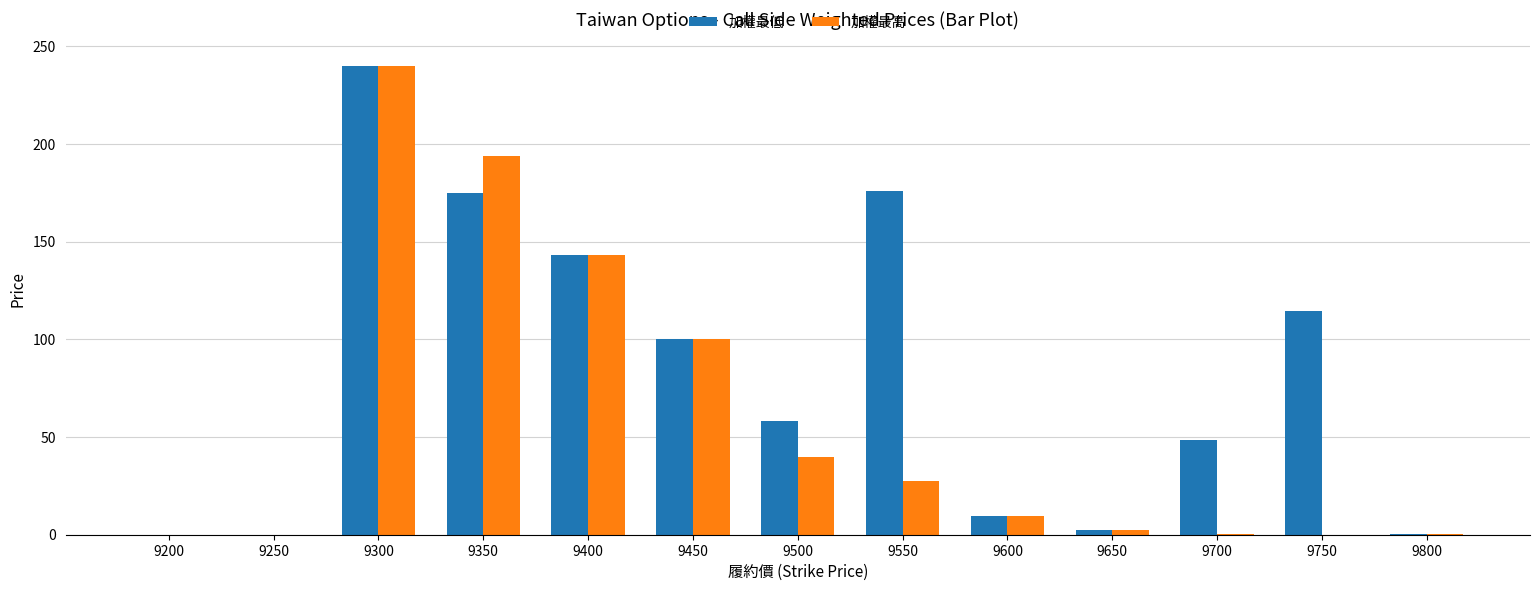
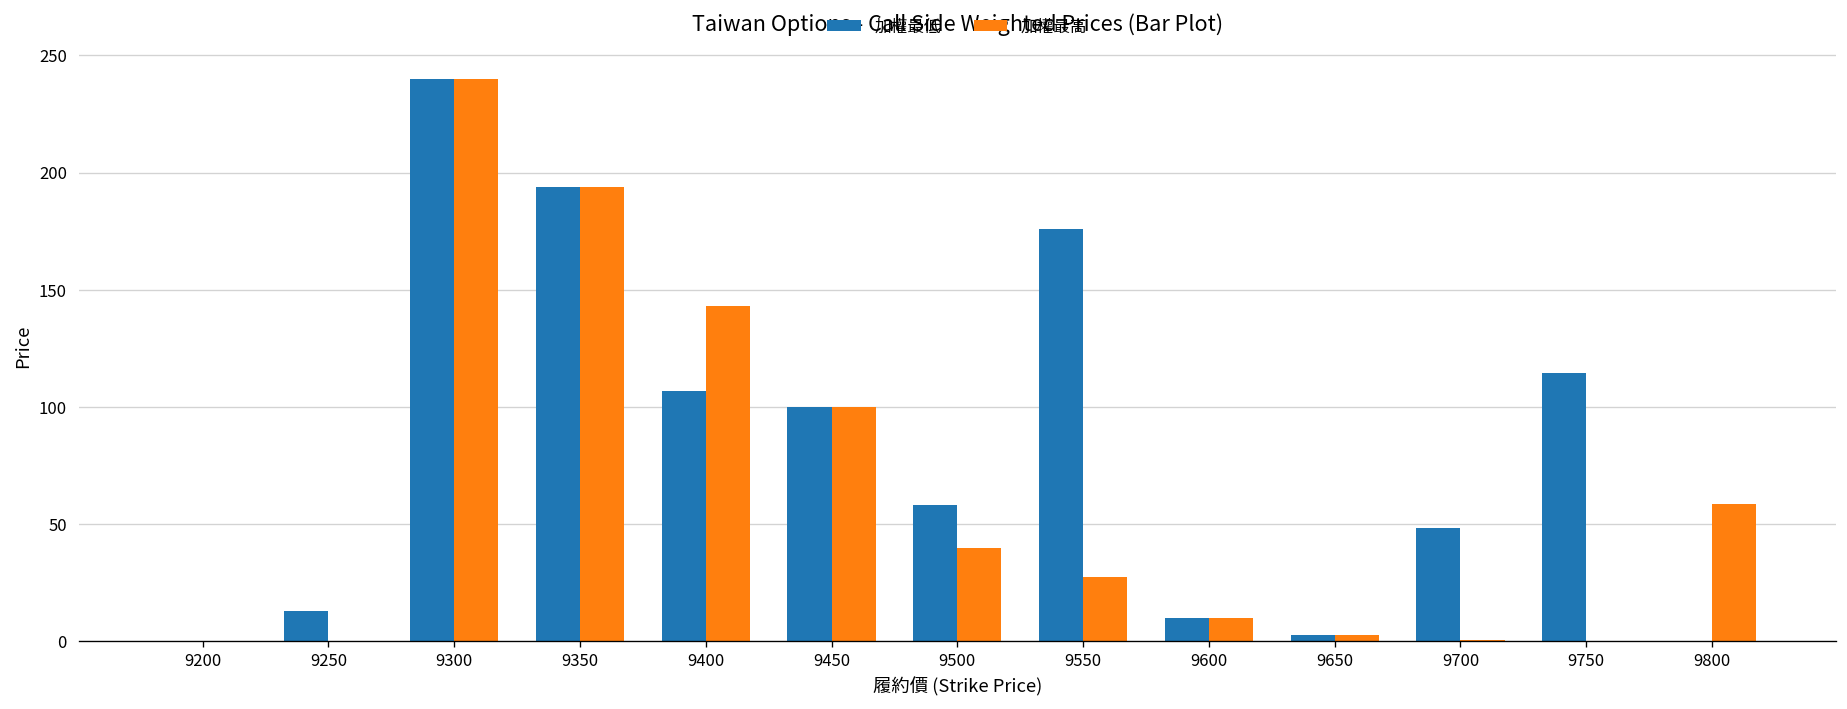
  {
    "加權最低": {
      "9200": 0,
-     "9250": 0,
+     "9250": 13,
      "9300": 240,
-     "9350": 175,
-     "9400": 143,
+     "9350": 194,
+     "9400": 107,
      "9450": 100,
      "9500": 58,
      "9550": 176,
      "9600": 10,
      "9650": 3,
      "9700": 49,
      "9750": 114
    },
    "加權最高": {
      "9200": 0,
      "9250": 0,
      "9300": 240,
      "9350": 194,
      "9400": 143,
      "9450": 100,
      "9500": 40,
      "9550": 28,
      "9600": 10,
      "9650": 3,
-     "9800": 0
+     "9800": 59
    }
  }
